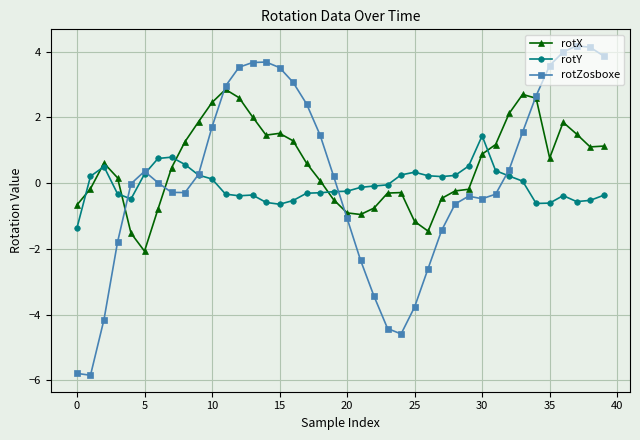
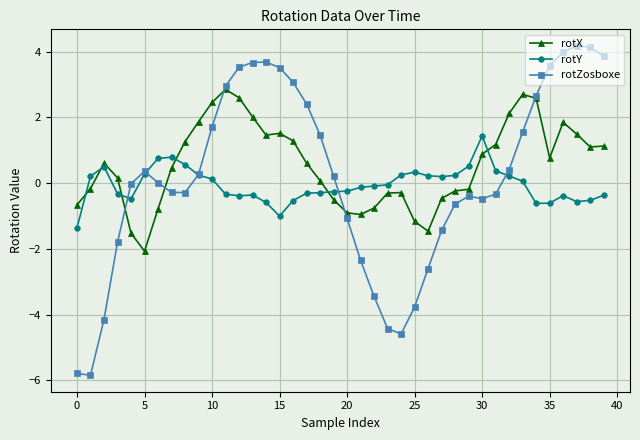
  {
    "rotX": {
      "0": -0.7,
      "5": -2.1,
      "10": 2.5,
      "15": 1.5,
      "20": -0.9,
      "25": -1.2,
      "30": 0.9,
      "35": 0.8
    },
    "rotY": {
      "0": -1.4,
      "5": 0.3,
      "10": 0.1,
-     "15": -0.6,
+     "15": -1.0,
      "20": -0.2,
      "25": 0.3,
      "30": 1.4,
      "35": -0.6
    },
    "rotZosboxe": {
      "0": -5.8,
      "5": 0.4,
      "10": 1.7,
      "15": 3.5,
      "20": -1.1,
      "25": -3.8,
      "30": -0.5
    }
  }
